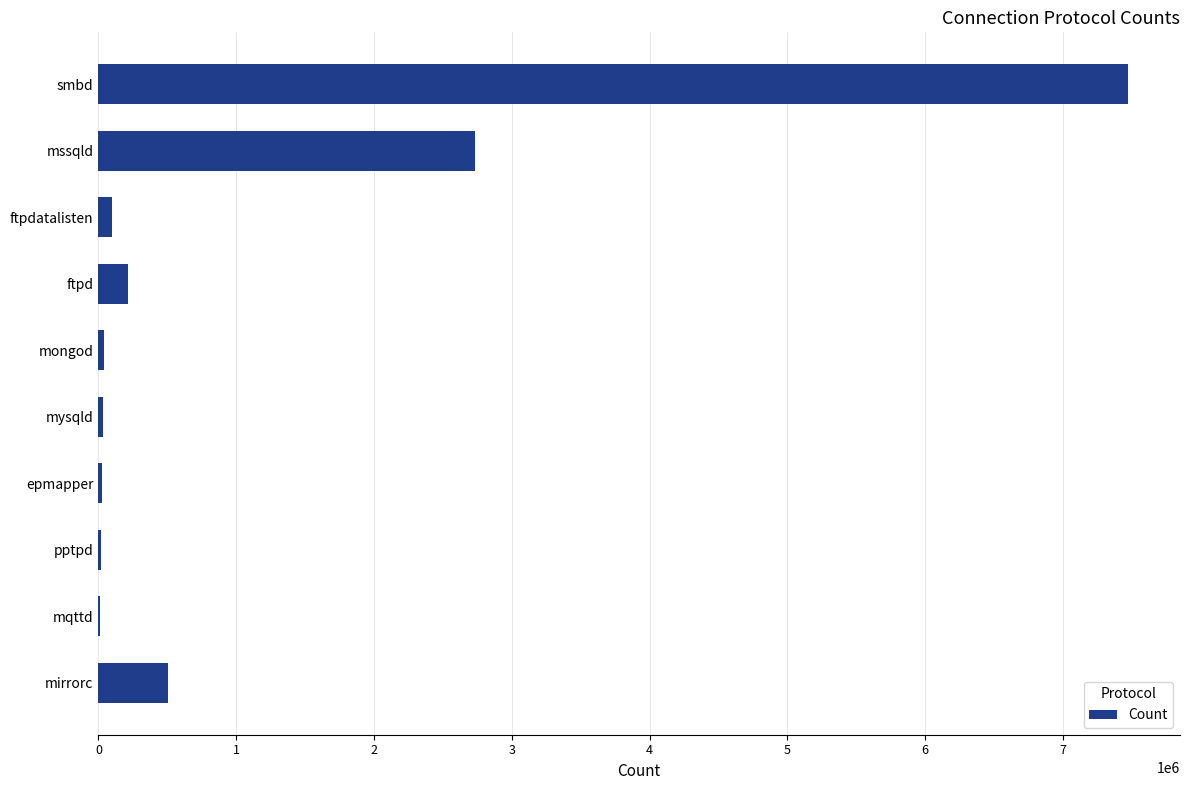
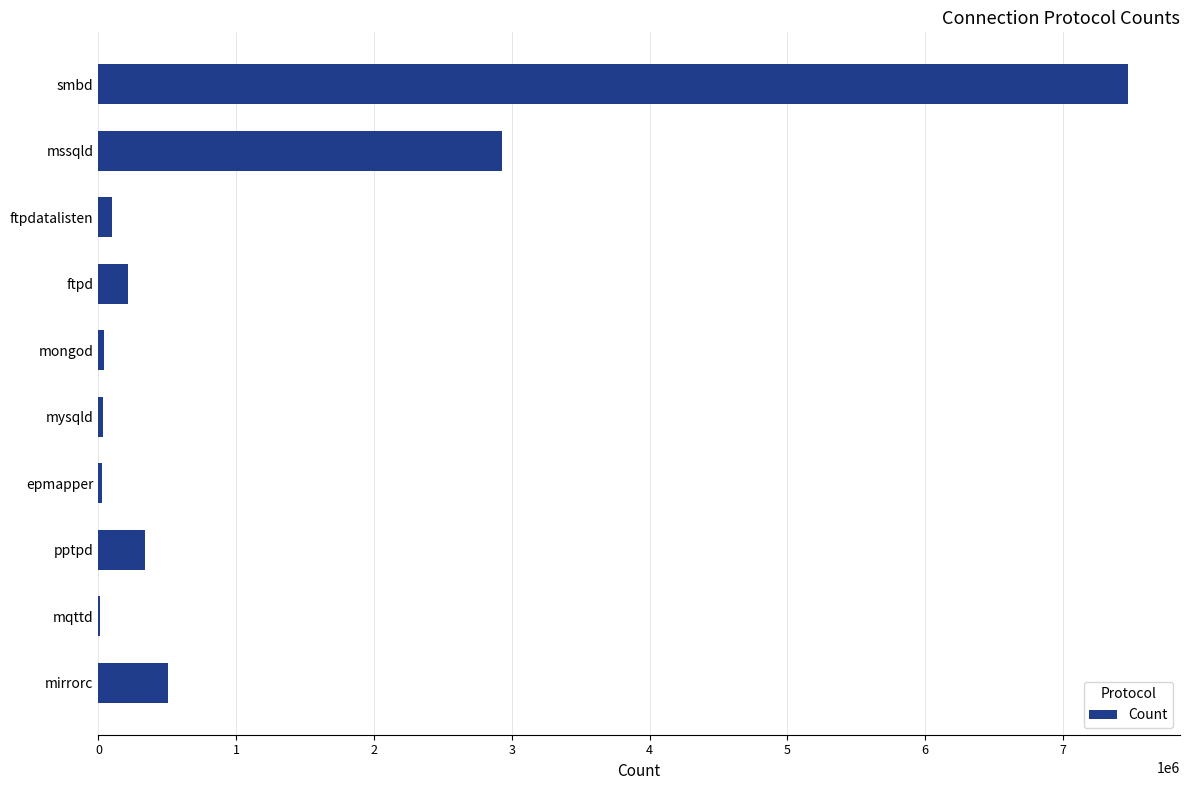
  {
    "smbd": 7480000,
-   "mssqld": 2730000,
+   "mssqld": 2930000,
    "ftpdatalisten": 100000,
    "ftpd": 210000,
    "mongod": 40000,
    "mysqld": 40000,
    "epmapper": 30000,
-   "pptpd": 20000,
+   "pptpd": 340000,
    "mirrorc": 500000
  }
